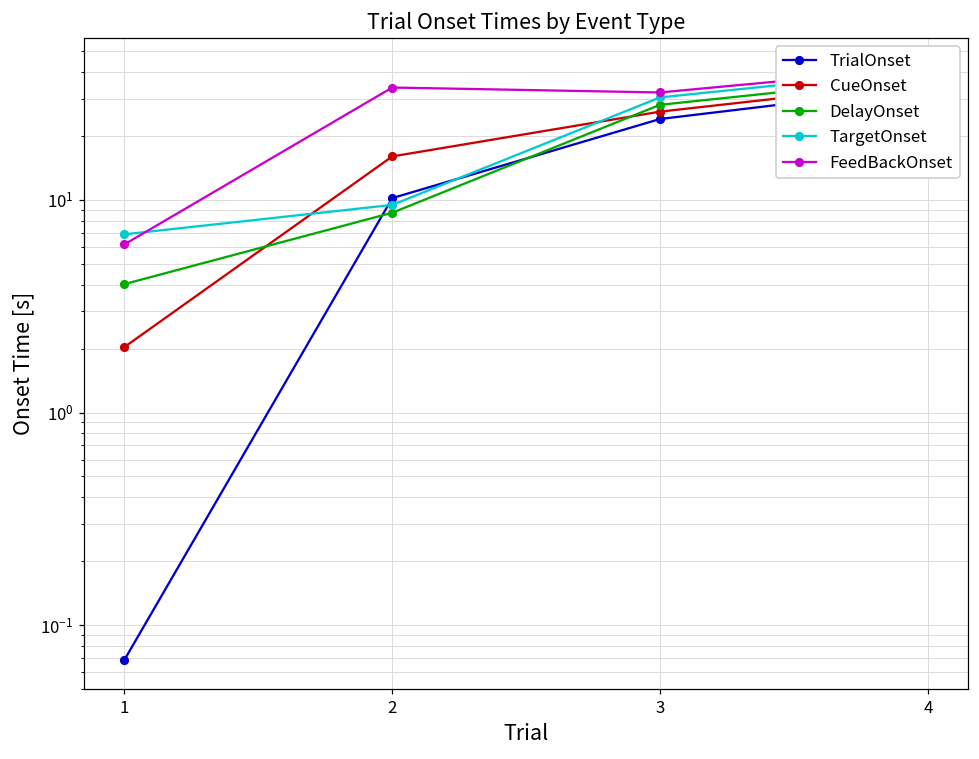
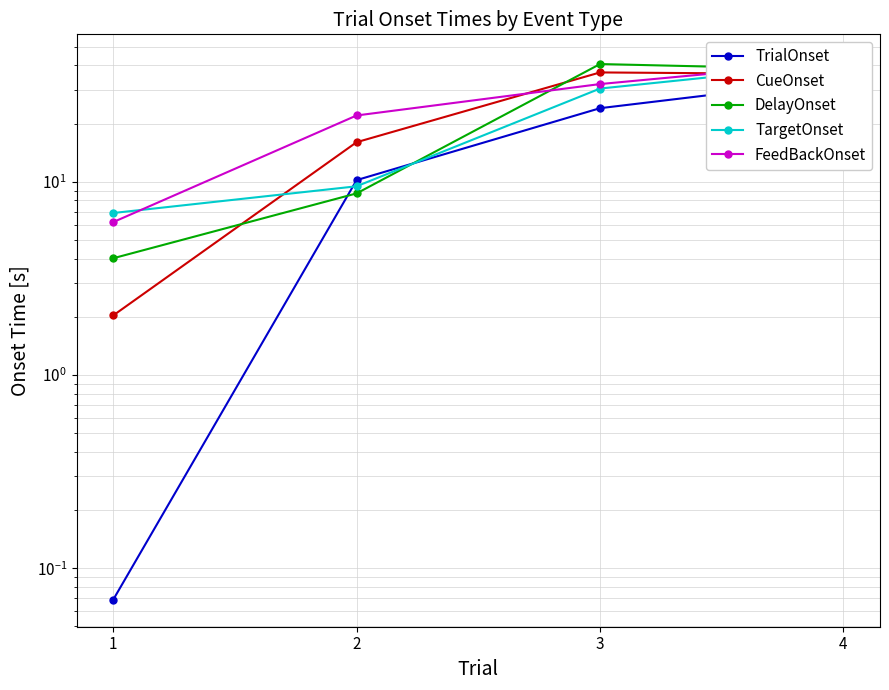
  {
    "TrialOnset": {
      "1": 0.069,
      "2": 10,
      "3": 24
    },
    "CueOnset": {
      "1": 2,
      "2": 16,
-     "3": 26
+     "3": 37
    },
    "DelayOnset": {
      "1": 4,
      "2": 9,
-     "3": 28
+     "3": 41
    },
    "TargetOnset": {
      "1": 7,
      "2": 9,
      "3": 30
    },
    "FeedBackOnset": {
      "1": 6,
-     "2": 34,
+     "2": 22,
      "3": 32
    }
  }
